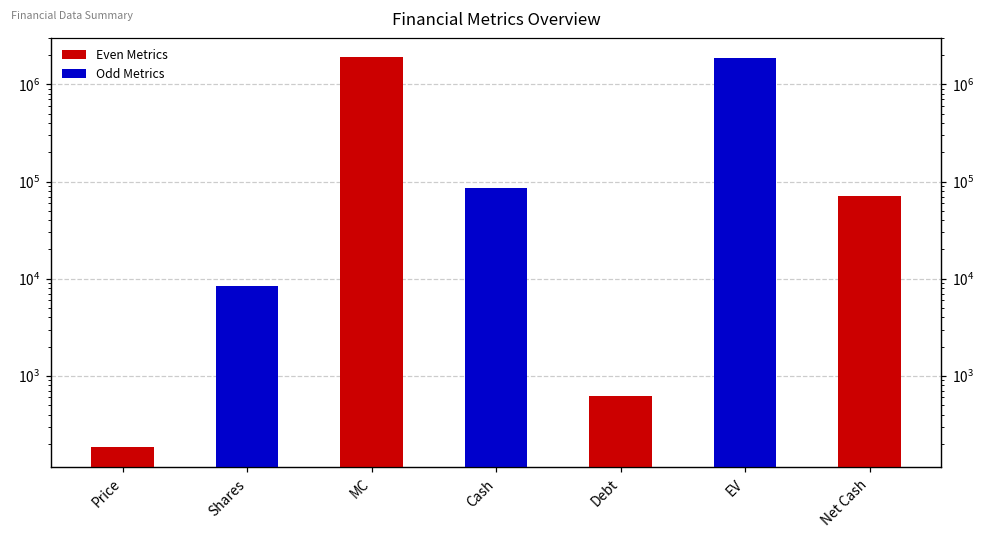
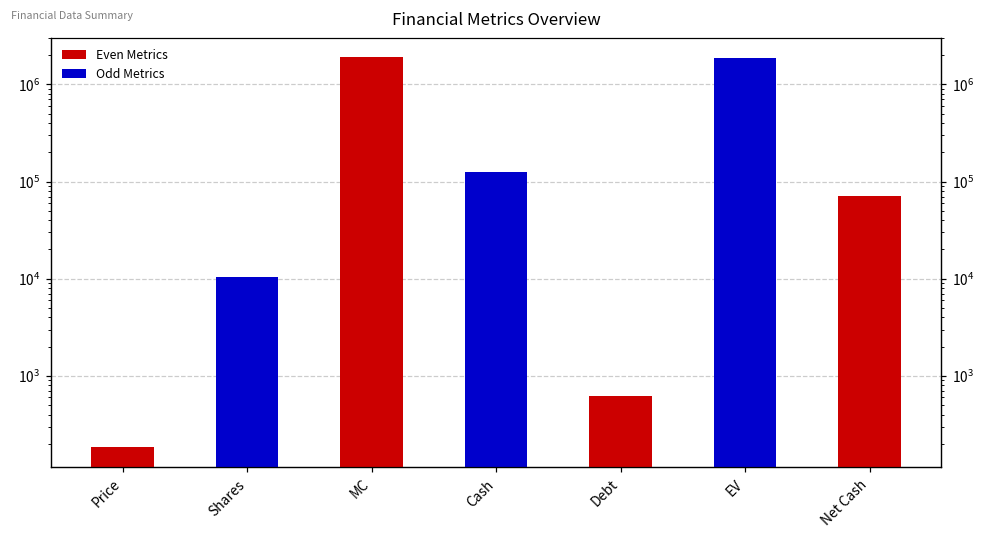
  {
    "Price": 180,
-   "Shares": 8000,
+   "Shares": 10000,
    "MC": 1900000,
-   "Cash": 90000,
+   "Cash": 120000,
    "Debt": 600,
    "EV": 1900000,
    "Net Cash": 70000
  }
